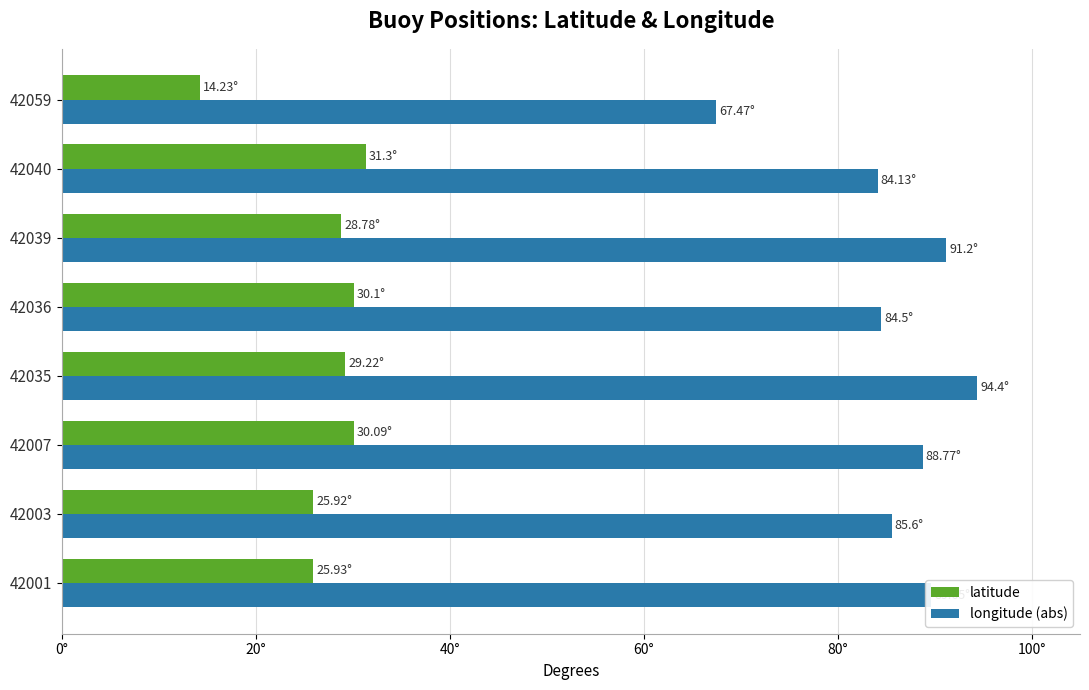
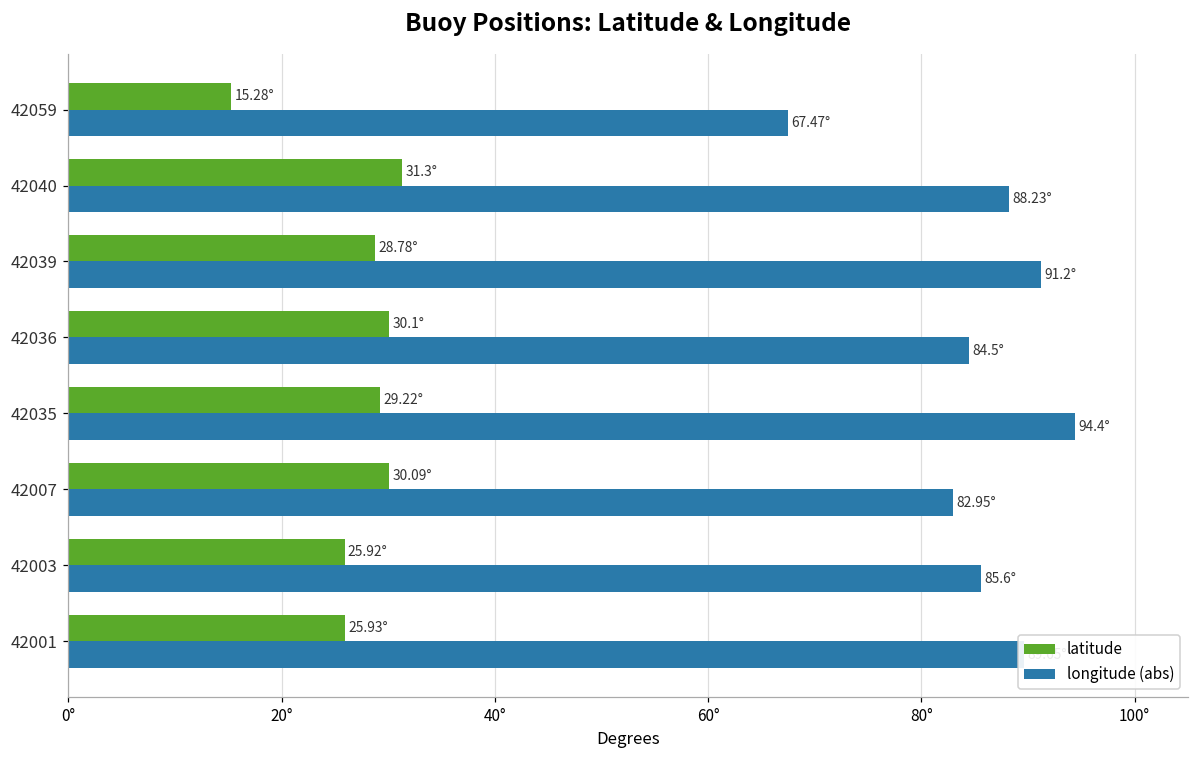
  {
    "latitude": {
-     "42059": "14.23°",
+     "42059": "15.28°",
      "42040": "31.3°",
      "42039": "28.78°",
      "42036": "30.1°",
      "42035": "29.22°",
      "42007": "30.09°",
      "42003": "25.92°",
      "42001": "25.93°"
    },
    "longitude (abs)": {
      "42059": "67.47°",
-     "42040": "84.13°",
+     "42040": "88.23°",
      "42039": "91.2°",
      "42036": "84.5°",
      "42035": "94.4°",
-     "42007": "88.77°",
+     "42007": "82.95°",
      "42003": "85.6°"
    }
  }
